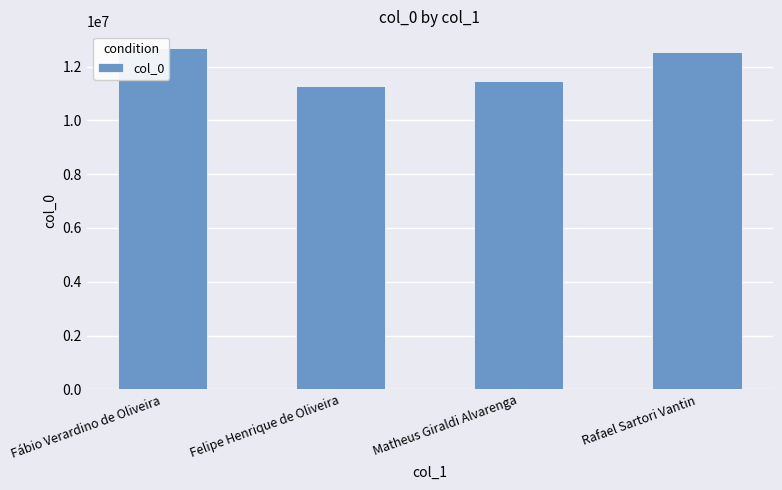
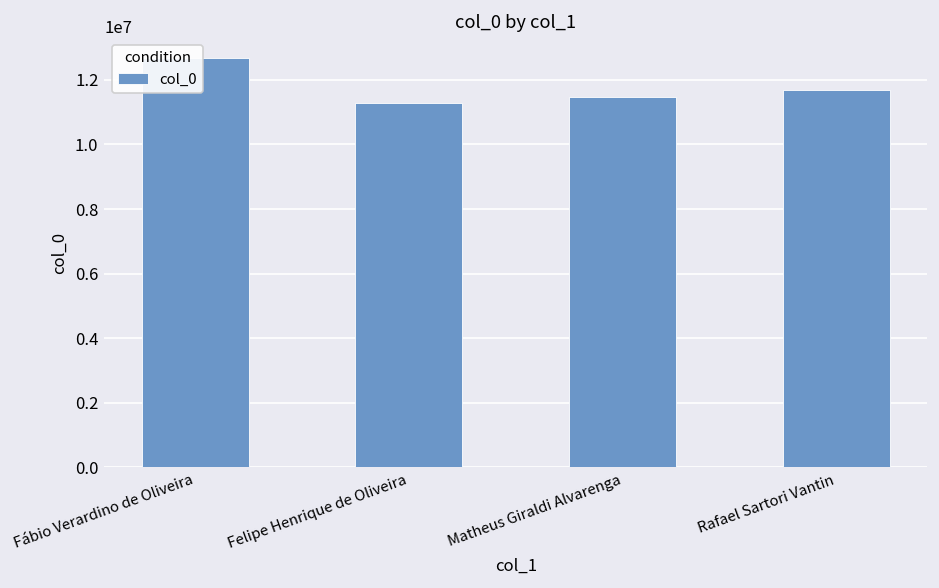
  {
    "Felipe Henrique de Oliveira": 11300000,
    "Matheus Giraldi Alvarenga": 11500000,
-   "Rafael Sartori Vantin": 12500000
+   "Rafael Sartori Vantin": 11700000
  }
